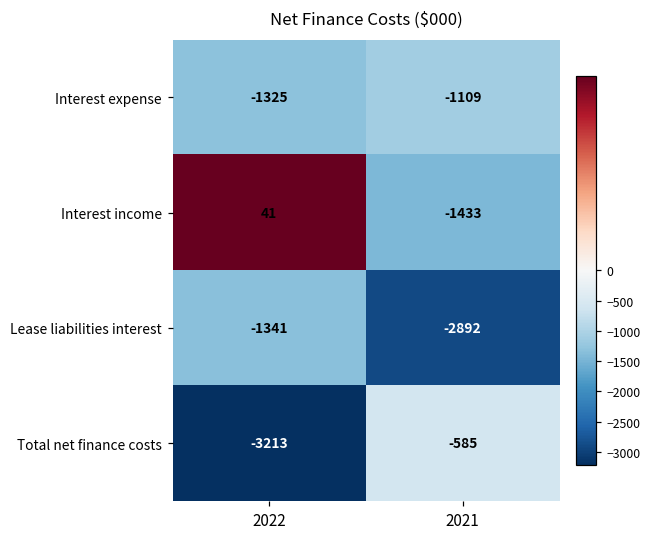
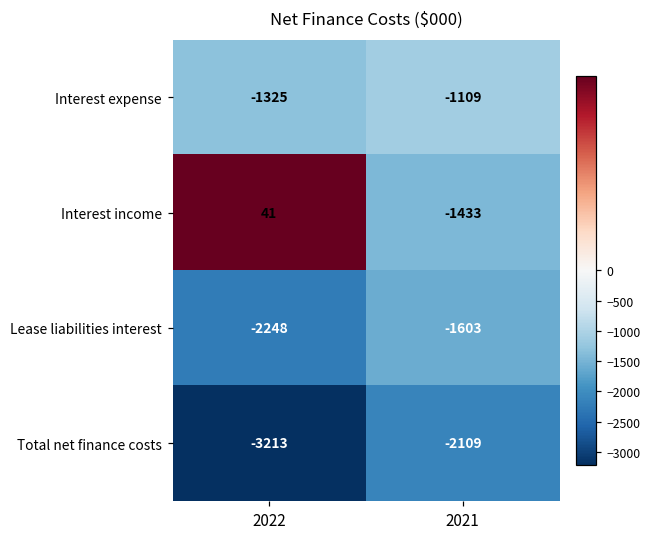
  {
    "Interest expense": {
      "2022": -1325,
      "2021": -1109
    },
    "Interest income": {
      "2022": 41,
      "2021": -1433
    },
    "Lease liabilities interest": {
-     "2022": -1341,
-     "2021": -2892
+     "2022": -2248,
+     "2021": -1603
    },
    "Total net finance costs": {
      "2022": -3213,
-     "2021": -585
+     "2021": -2109
    }
  }
